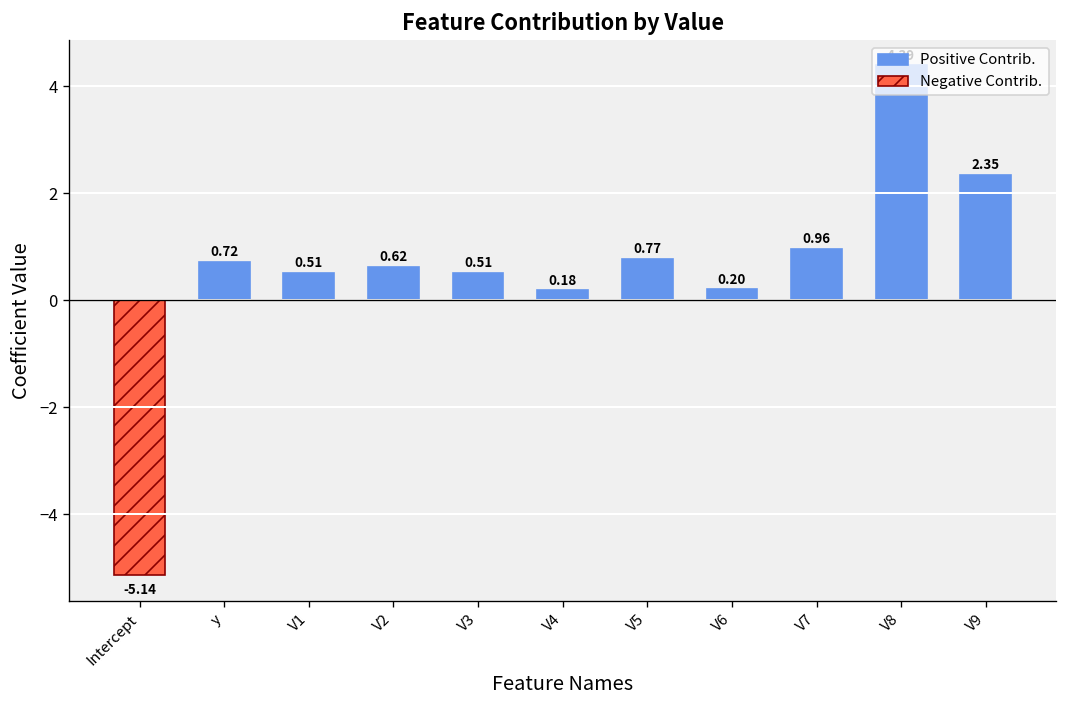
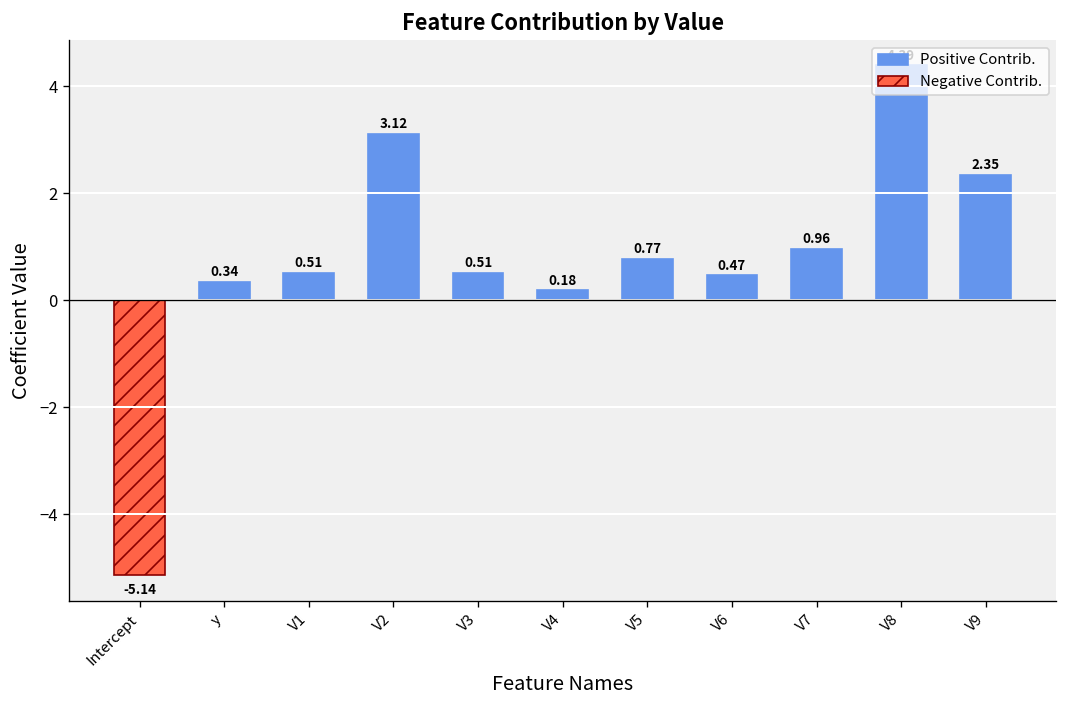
  {
    "Positive Contrib.": {
-     "y": 0.72,
+     "y": 0.34,
      "V1": 0.51,
-     "V2": 0.62,
+     "V2": 3.12,
      "V3": 0.51,
      "V4": 0.18,
      "V5": 0.77,
-     "V6": 0.20,
+     "V6": 0.47,
      "V7": 0.96,
      "V9": 2.35
    },
    "Negative Contrib.": {
      "Intercept": -5.14
    }
  }
